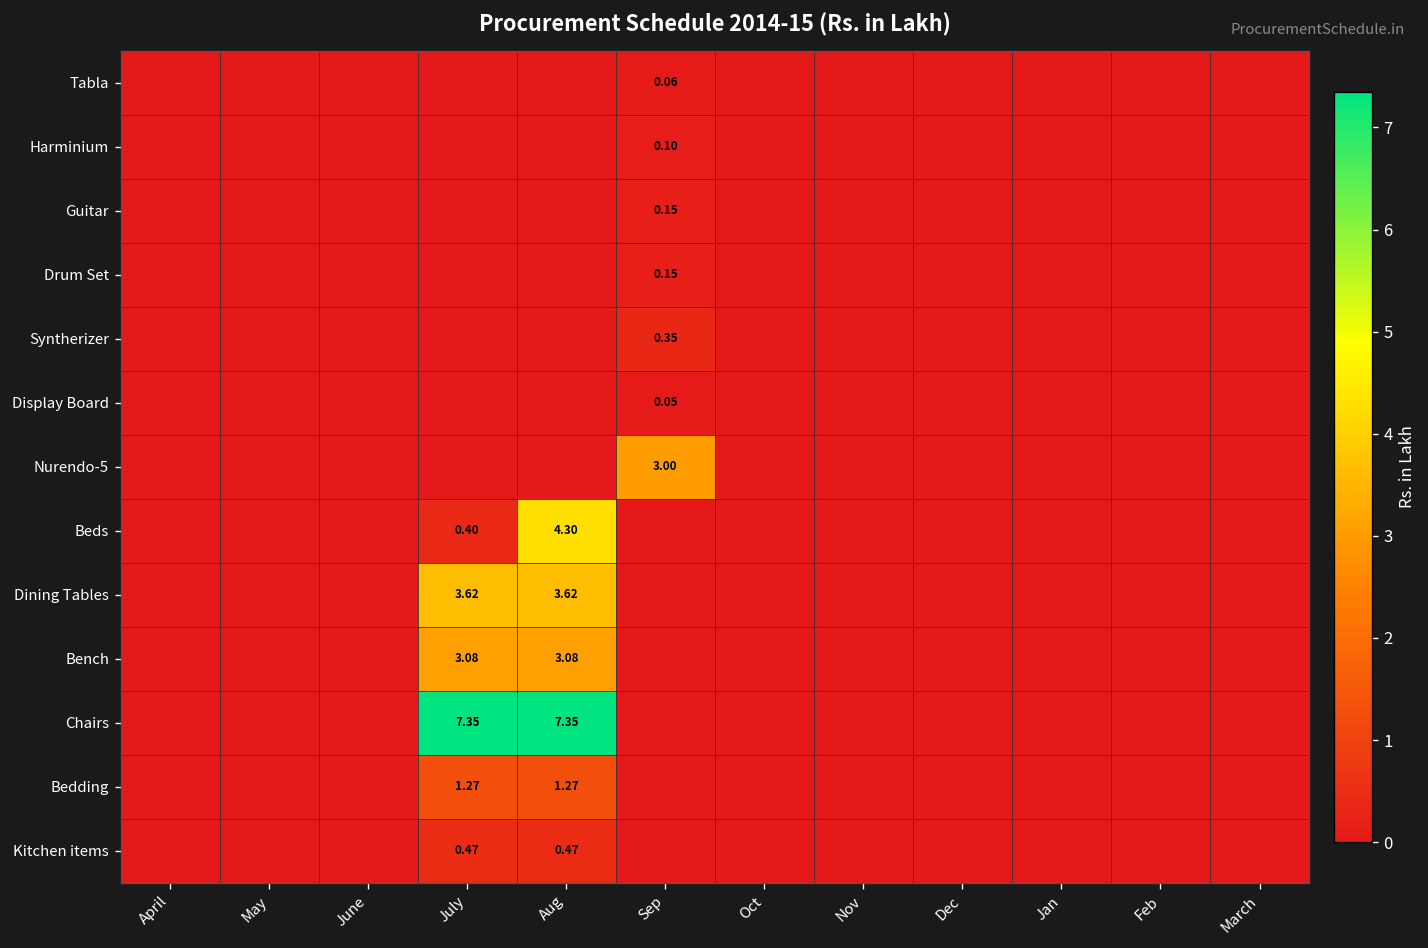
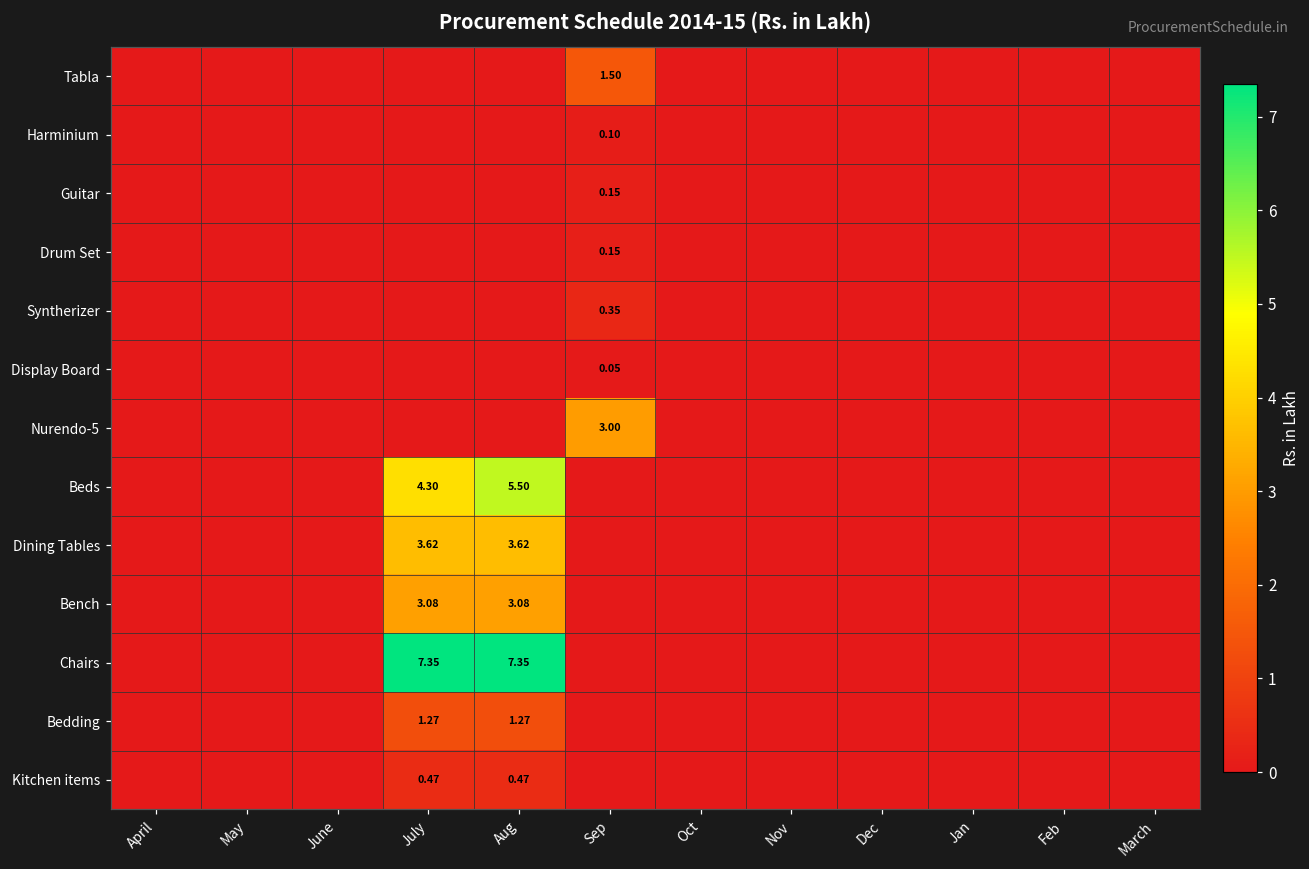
  {
    "Tabla": {
-     "Sep": 0.06
+     "Sep": 1.50
    },
    "Harminium": {
      "Sep": 0.10
    },
    "Guitar": {
      "Sep": 0.15
    },
    "Drum Set": {
      "Sep": 0.15
    },
    "Syntherizer": {
      "Sep": 0.35
    },
    "Display Board": {
      "Sep": 0.05
    },
    "Nurendo-5": {
      "Sep": 3.00
    },
    "Beds": {
-     "July": 0.40,
-     "Aug": 4.30
+     "July": 4.30,
+     "Aug": 5.50
    },
    "Dining Tables": {
      "July": 3.62,
      "Aug": 3.62
    },
    "Bench": {
      "July": 3.08,
      "Aug": 3.08
    },
    "Chairs": {
      "July": 7.35,
      "Aug": 7.35
    },
    "Bedding": {
      "July": 1.27,
      "Aug": 1.27
    },
    "Kitchen items": {
      "July": 0.47,
      "Aug": 0.47
    }
  }
